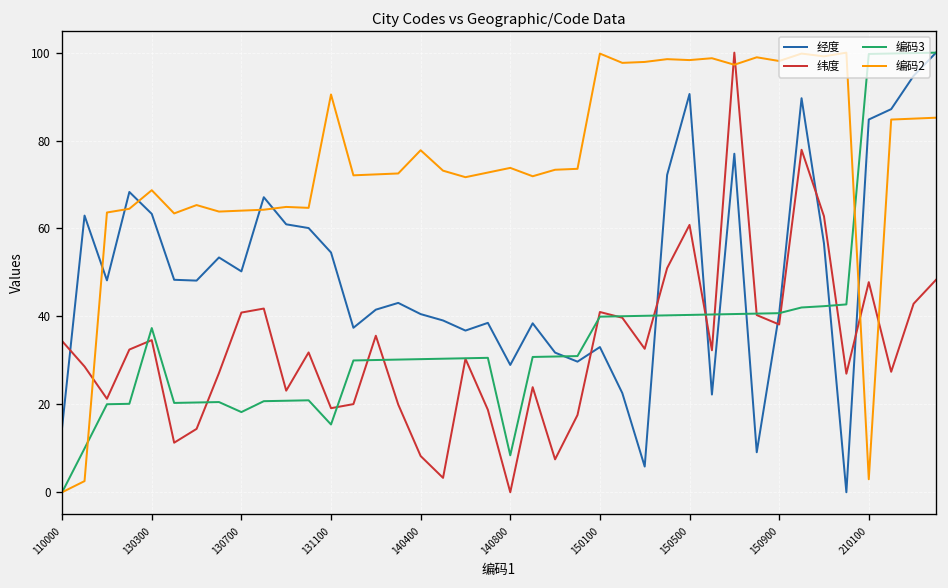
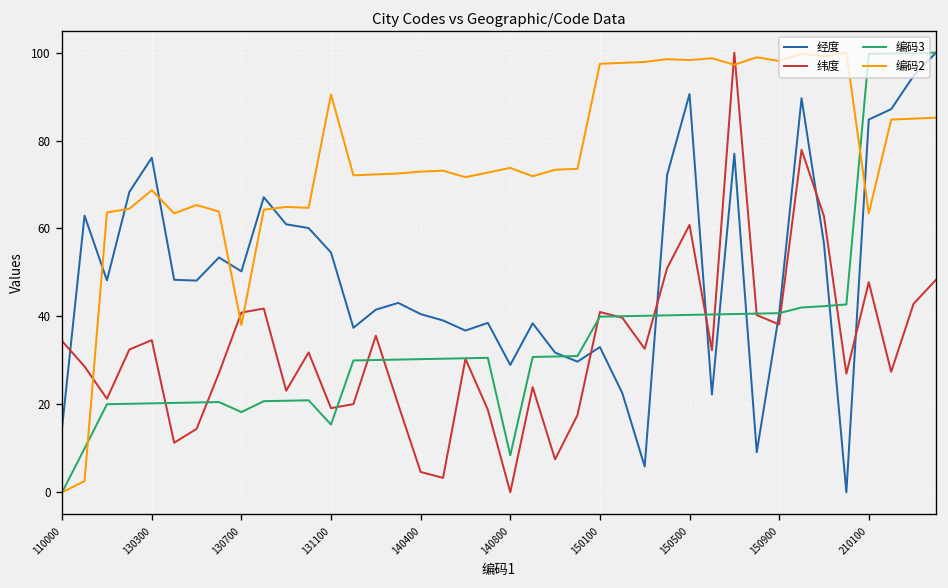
  {
    "经度": {
      "110000": 15,
-     "130300": 63,
+     "130300": 76,
      "130700": 50,
      "131100": 55,
      "140400": 41,
      "140800": 29,
      "150100": 33,
      "150500": 91,
      "210100": 85
    },
    "纬度": {
      "110000": 34,
      "130300": 35,
      "130700": 41,
      "131100": 19,
-     "140400": 8,
+     "140400": 5,
      "140800": 0,
      "150100": 41,
      "150500": 61,
      "150900": 38,
      "210100": 48
    },
    "编码3": {
-     "130300": 37,
+     "130300": 20,
      "130700": 18,
      "131100": 15,
      "140400": 30,
      "140800": 8,
      "150100": 40,
      "150500": 40
    },
    "编码2": {
      "130300": 69,
-     "130700": 64,
+     "130700": 38,
      "131100": 90,
-     "140400": 78,
+     "140400": 73,
      "140800": 74,
-     "150100": 100,
+     "150100": 97,
      "150500": 98,
-     "210100": 3
+     "210100": 63
    }
  }
